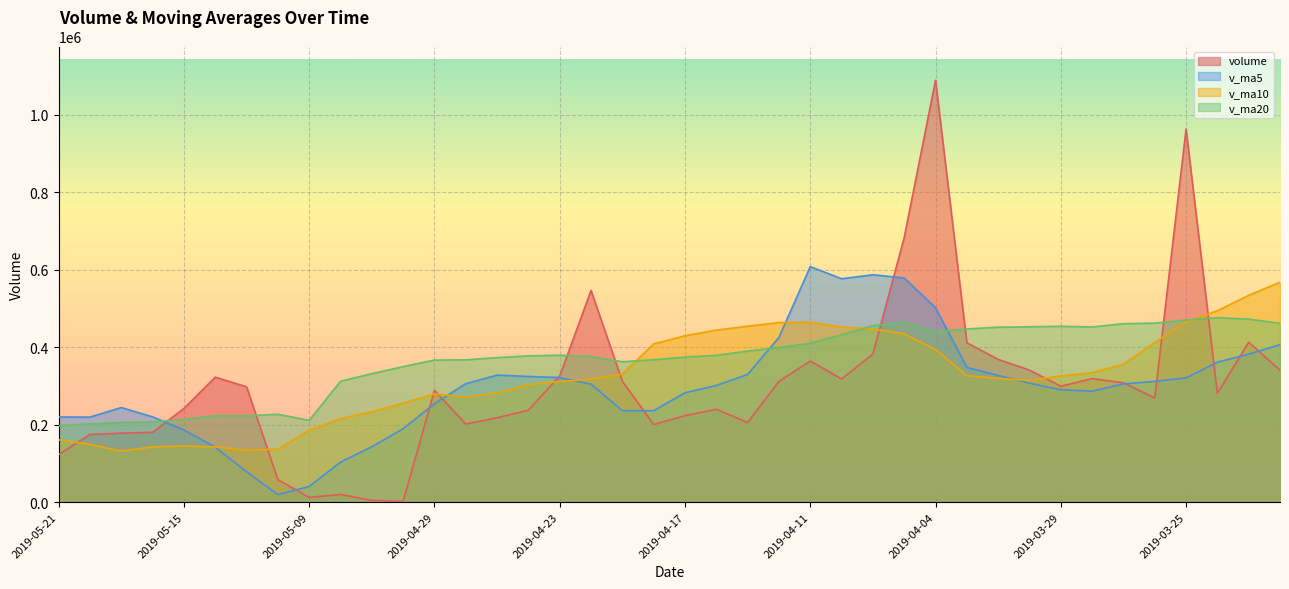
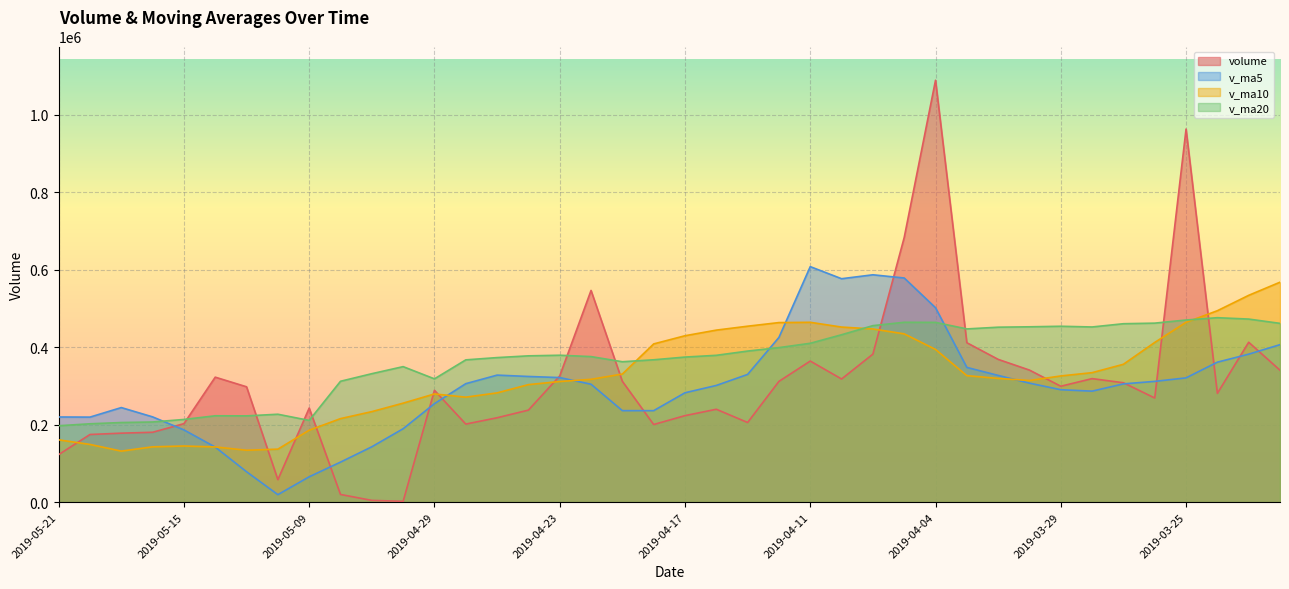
  {
    "volume": {
      "2019-05-21": 120000,
-     "2019-05-15": 240000,
-     "2019-05-09": 10000,
+     "2019-05-15": 200000,
+     "2019-05-09": 240000,
      "2019-04-29": 290000,
      "2019-04-17": 220000,
      "2019-04-11": 360000,
      "2019-04-04": 1090000,
      "2019-03-29": 300000,
      "2019-03-25": 960000
    },
    "v_ma5": {
      "2019-05-21": 220000,
      "2019-05-15": 190000,
-     "2019-05-09": 40000,
+     "2019-05-09": 70000,
      "2019-04-29": 250000,
      "2019-04-17": 280000,
      "2019-04-11": 610000,
      "2019-04-04": 500000,
      "2019-03-29": 290000,
      "2019-03-25": 320000
    },
    "v_ma10": {
      "2019-05-21": 160000,
      "2019-05-15": 140000,
      "2019-05-09": 190000,
      "2019-04-29": 280000,
      "2019-04-23": 310000,
      "2019-04-17": 430000,
      "2019-04-11": 460000,
      "2019-04-04": 390000,
      "2019-03-29": 330000
    },
    "v_ma20": {
      "2019-05-21": 200000,
      "2019-05-15": 210000,
      "2019-05-09": 210000,
-     "2019-04-29": 370000,
+     "2019-04-29": 320000,
      "2019-04-23": 380000,
      "2019-04-17": 370000,
      "2019-04-11": 410000,
-     "2019-04-04": 440000,
+     "2019-04-04": 460000,
      "2019-03-29": 450000
    }
  }
